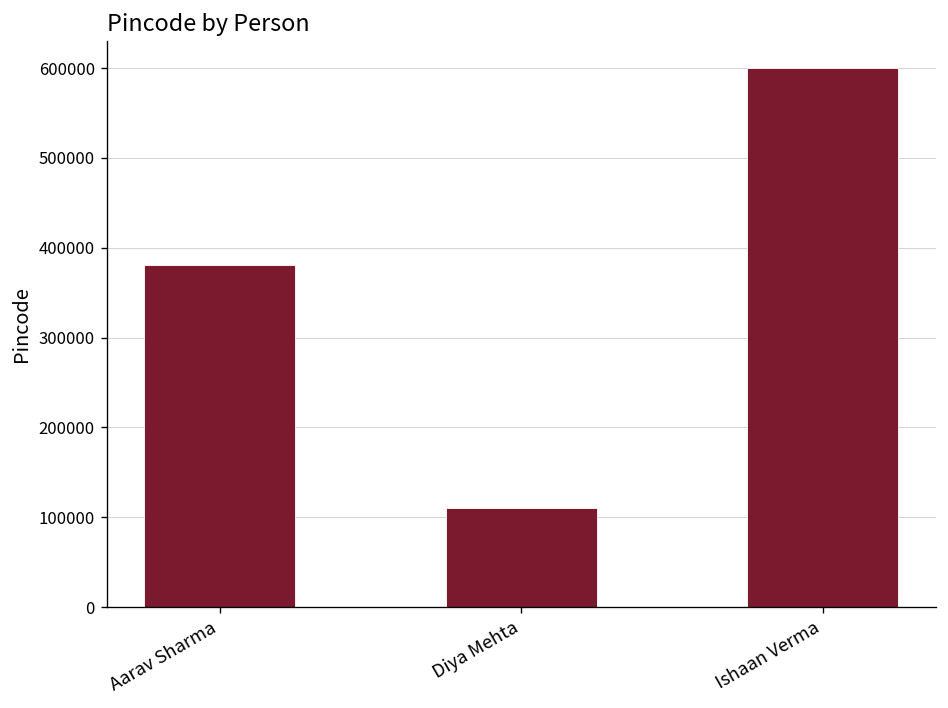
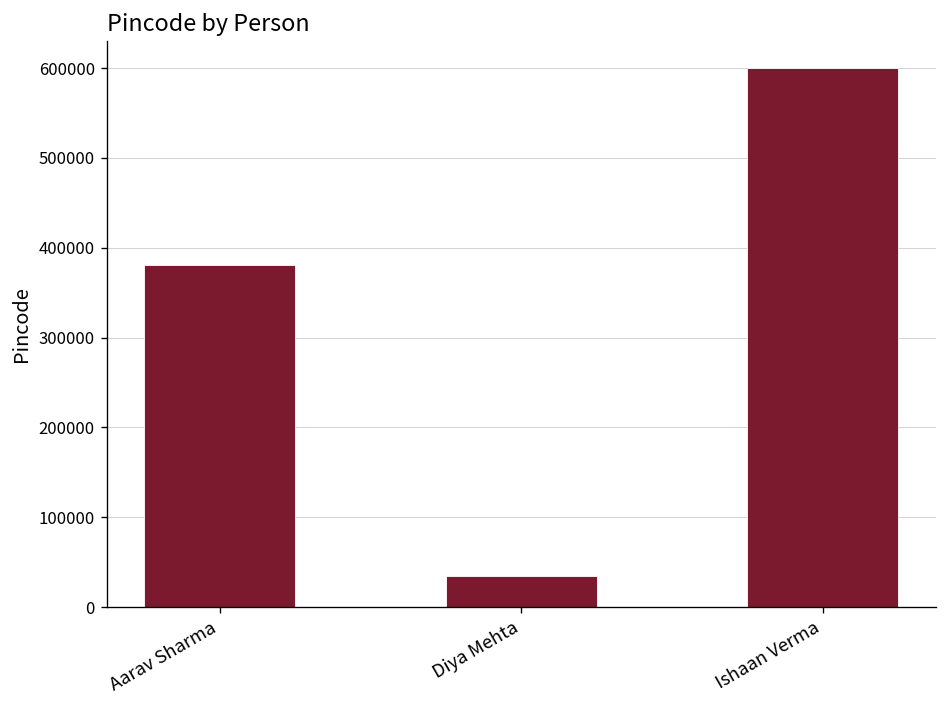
  {
    "Aarav Sharma": 380000,
-   "Diya Mehta": 110000,
+   "Diya Mehta": 30000,
    "Ishaan Verma": 600000
  }
